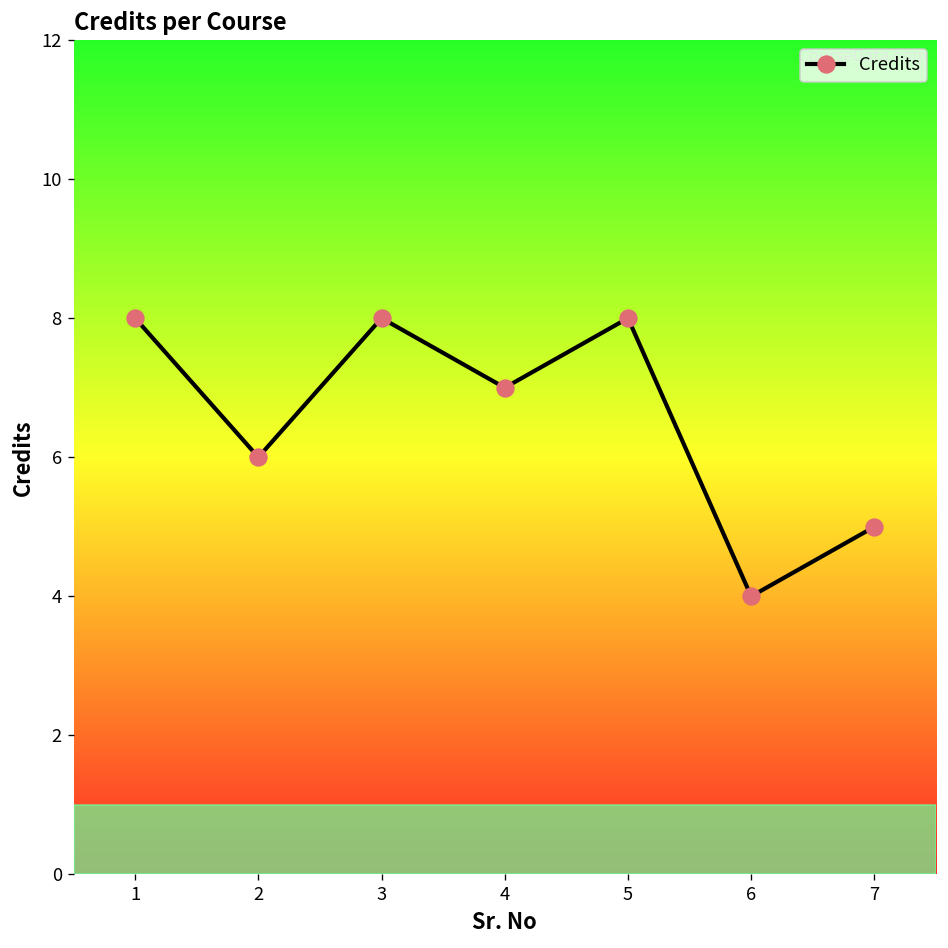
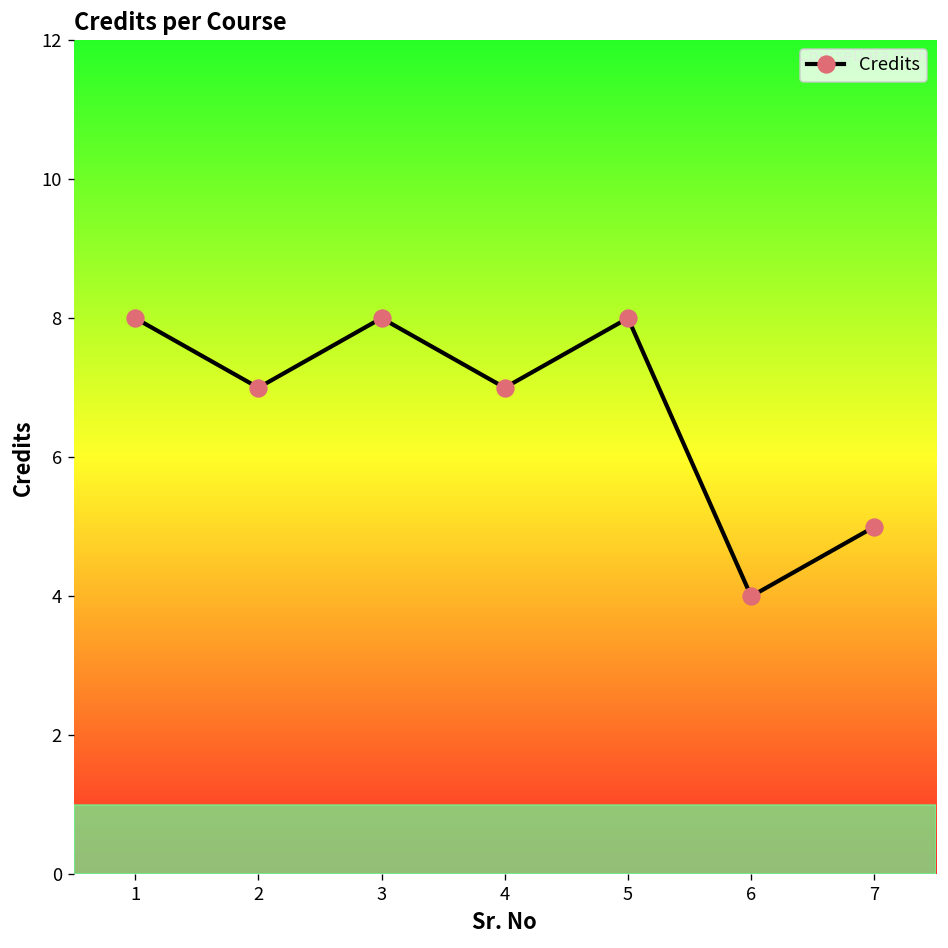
  {
    "1": 8,
-   "2": 6,
+   "2": 7,
    "3": 8,
    "4": 7,
    "5": 8,
    "6": 4,
    "7": 5
  }
